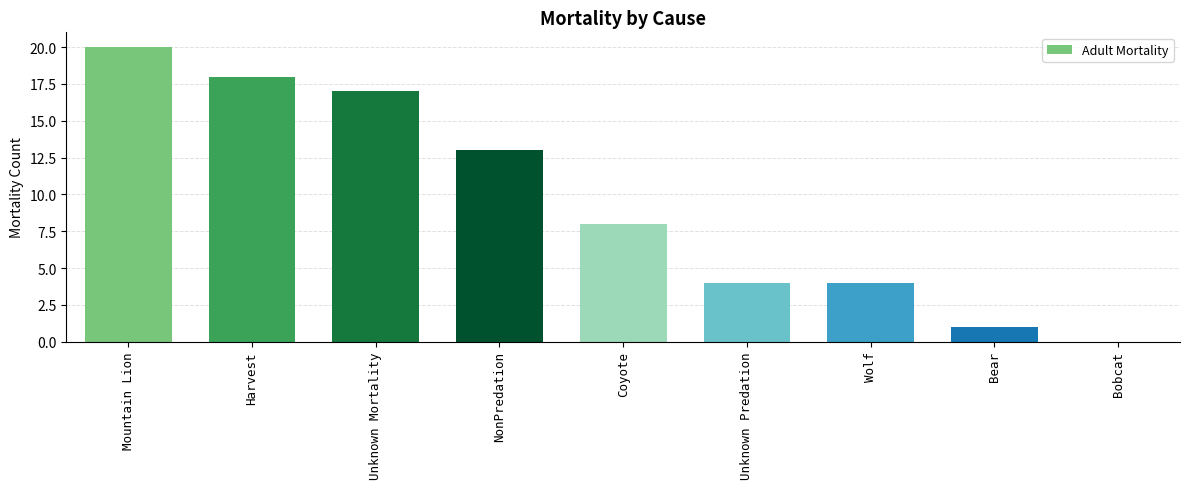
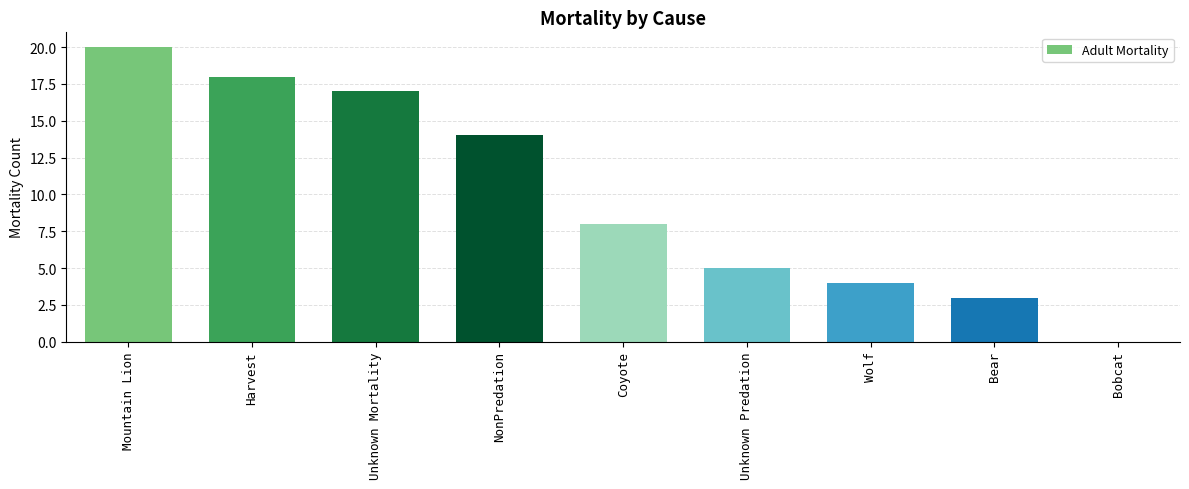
  {
    "Mountain Lion": 20,
    "Harvest": 18,
    "Unknown Mortality": 17,
-   "NonPredation": 13,
+   "NonPredation": 14,
    "Coyote": 8,
-   "Unknown Predation": 4,
+   "Unknown Predation": 5,
    "Wolf": 4,
-   "Bear": 1,
+   "Bear": 3,
    "Bobcat": 0
  }
